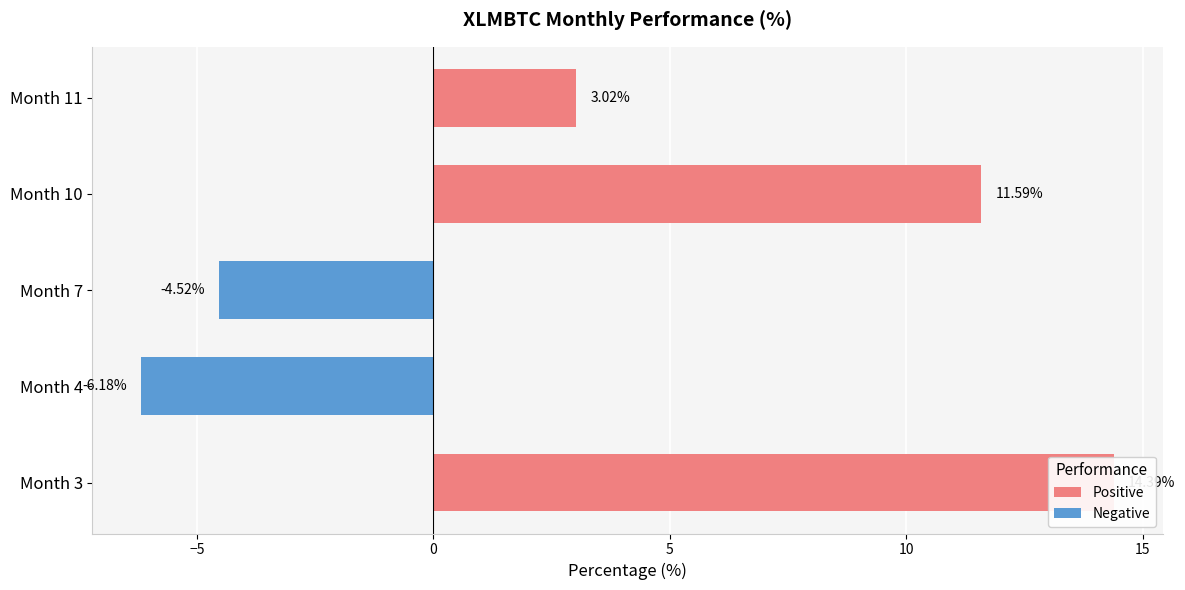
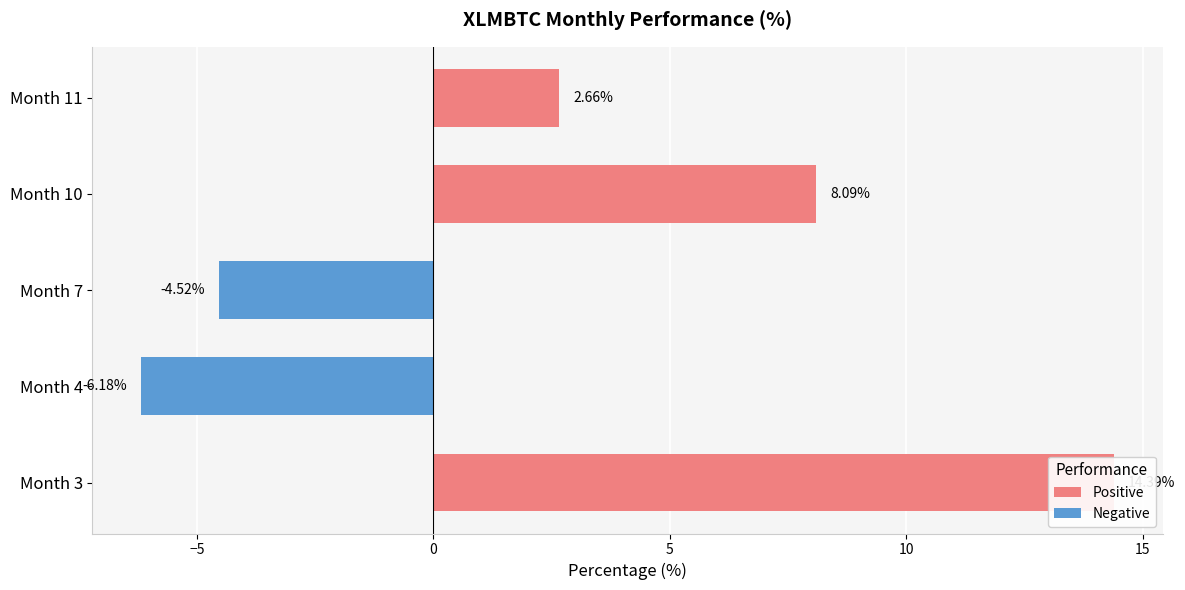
  {
-   "Month 11": "3.02%",
-   "Month 10": "11.59%",
+   "Month 11": "2.66%",
+   "Month 10": "8.09%",
    "Month 7": "-4.52%",
    "Month 4": "-6.18%"
  }
